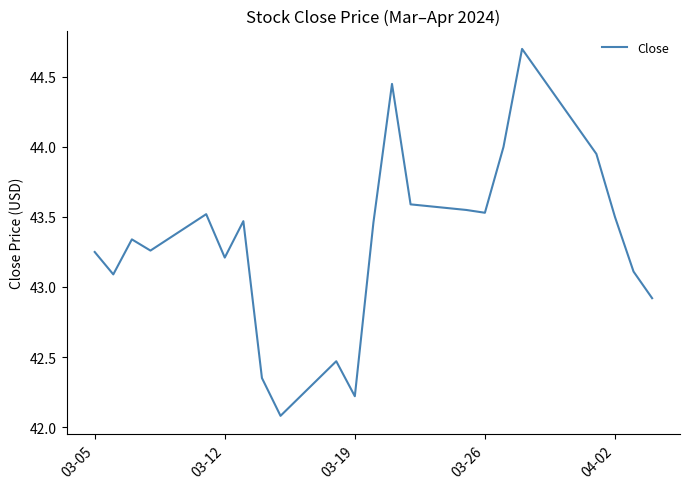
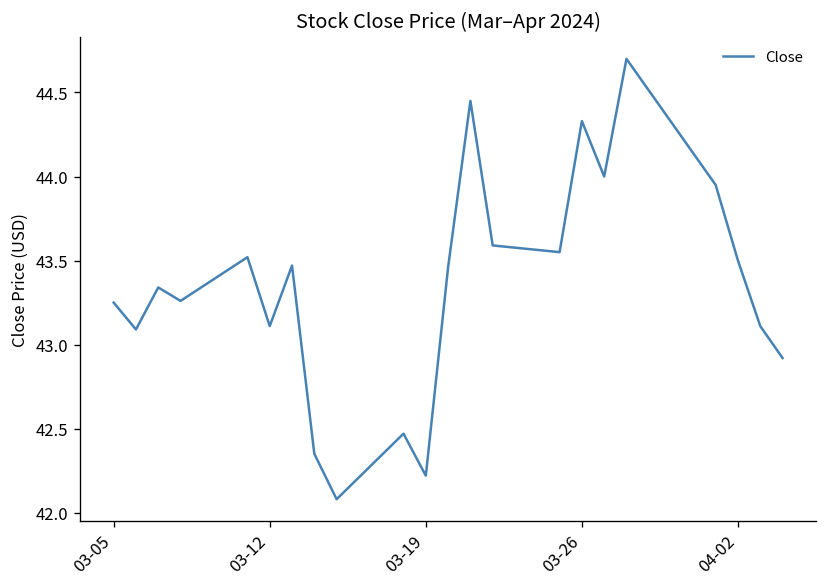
  {
    "03-05": 43.25,
-   "03-12": 43.21,
+   "03-12": 43.11,
    "03-19": 42.22,
-   "03-26": 43.53,
+   "03-26": 44.33,
    "04-02": 43.50
  }
